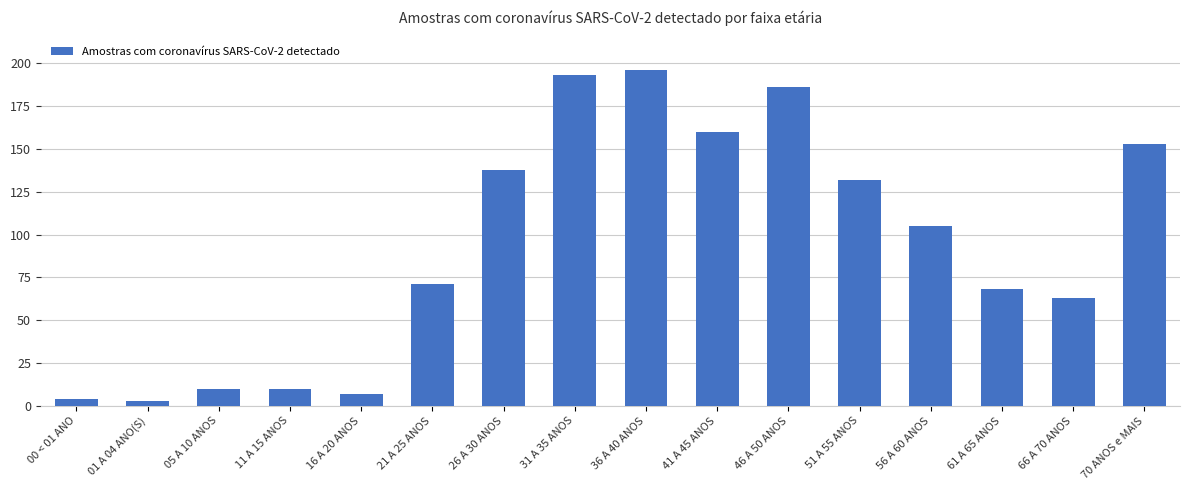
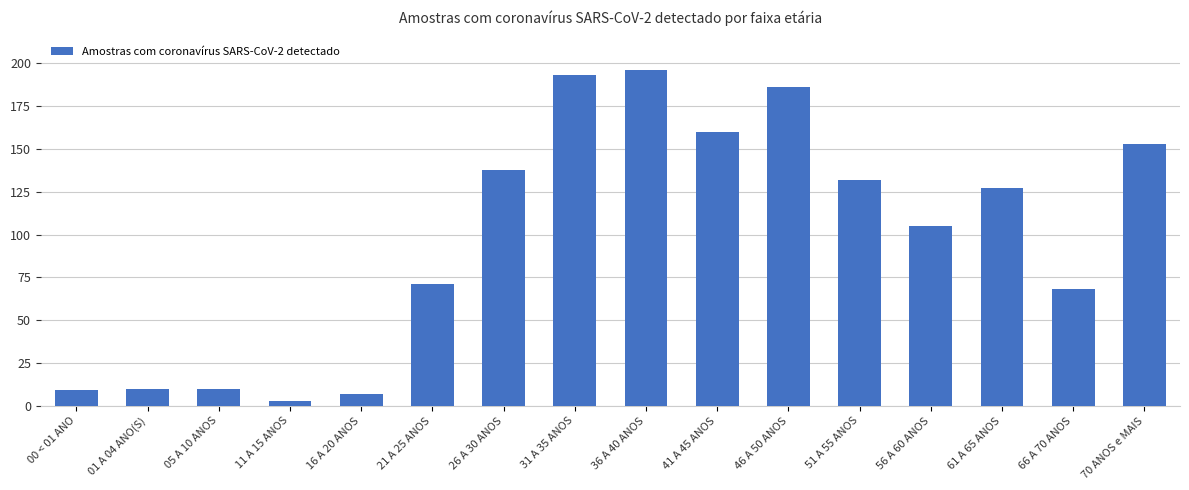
  {
-   "00 < 01 ANO": 4,
-   "01 A 04 ANO(S)": 3,
+   "00 < 01 ANO": 9,
+   "01 A 04 ANO(S)": 10,
    "05 A 10 ANOS": 10,
-   "11 A 15 ANOS": 10,
+   "11 A 15 ANOS": 3,
    "16 A 20 ANOS": 7,
    "21 A 25 ANOS": 71,
    "26 A 30 ANOS": 138,
    "31 A 35 ANOS": 193,
    "36 A 40 ANOS": 196,
    "41 A 45 ANOS": 160,
    "46 A 50 ANOS": 186,
    "51 A 55 ANOS": 132,
    "56 A 60 ANOS": 105,
-   "61 A 65 ANOS": 68,
-   "66 A 70 ANOS": 63,
+   "61 A 65 ANOS": 127,
+   "66 A 70 ANOS": 68,
    "70 ANOS e MAIS": 153
  }
